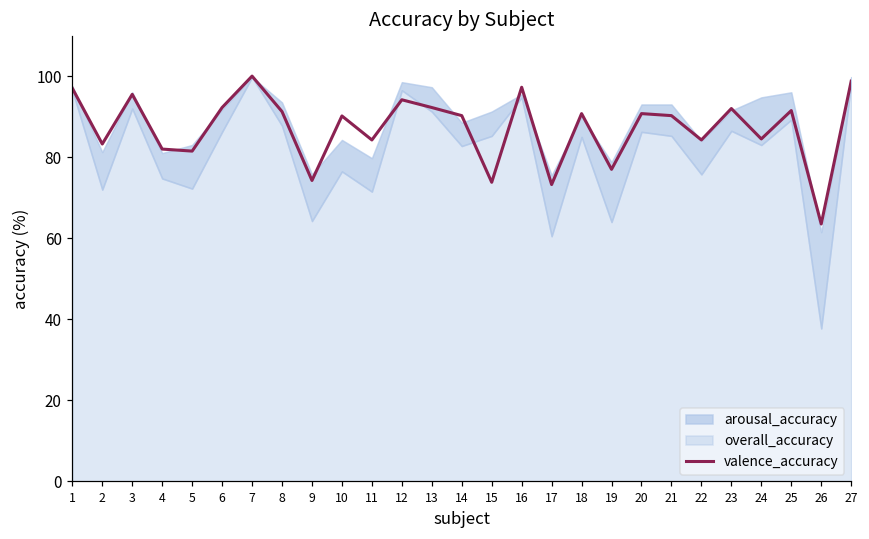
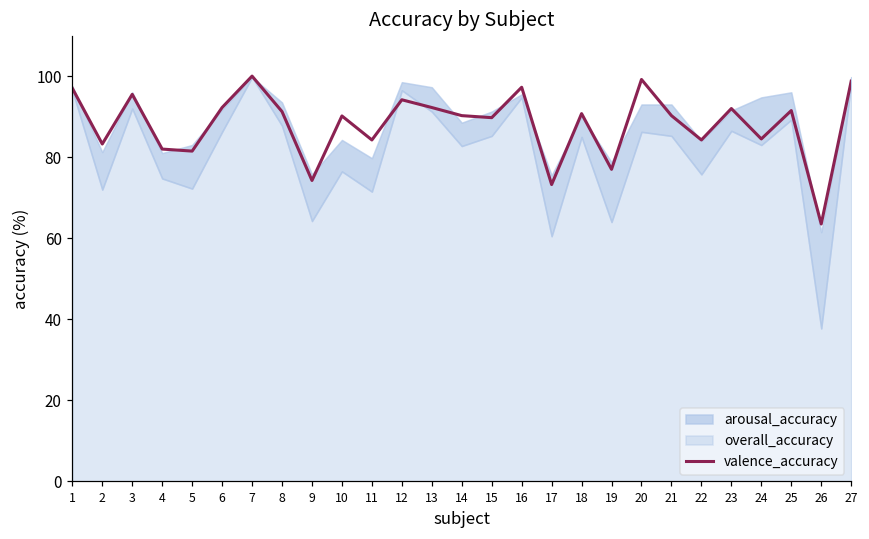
  {
    "valence_accuracy": {
      "2": 83,
      "4": 82,
      "5": 82,
      "8": 91,
      "9": 74,
      "10": 90,
      "11": 84,
      "12": 94,
      "13": 92,
      "14": 90,
-     "15": 74,
+     "15": 90,
      "16": 97,
      "17": 73,
      "18": 91,
      "19": 77,
-     "20": 91,
+     "20": 99,
      "21": 90,
      "24": 85,
      "25": 92,
      "26": 64
    }
  }
